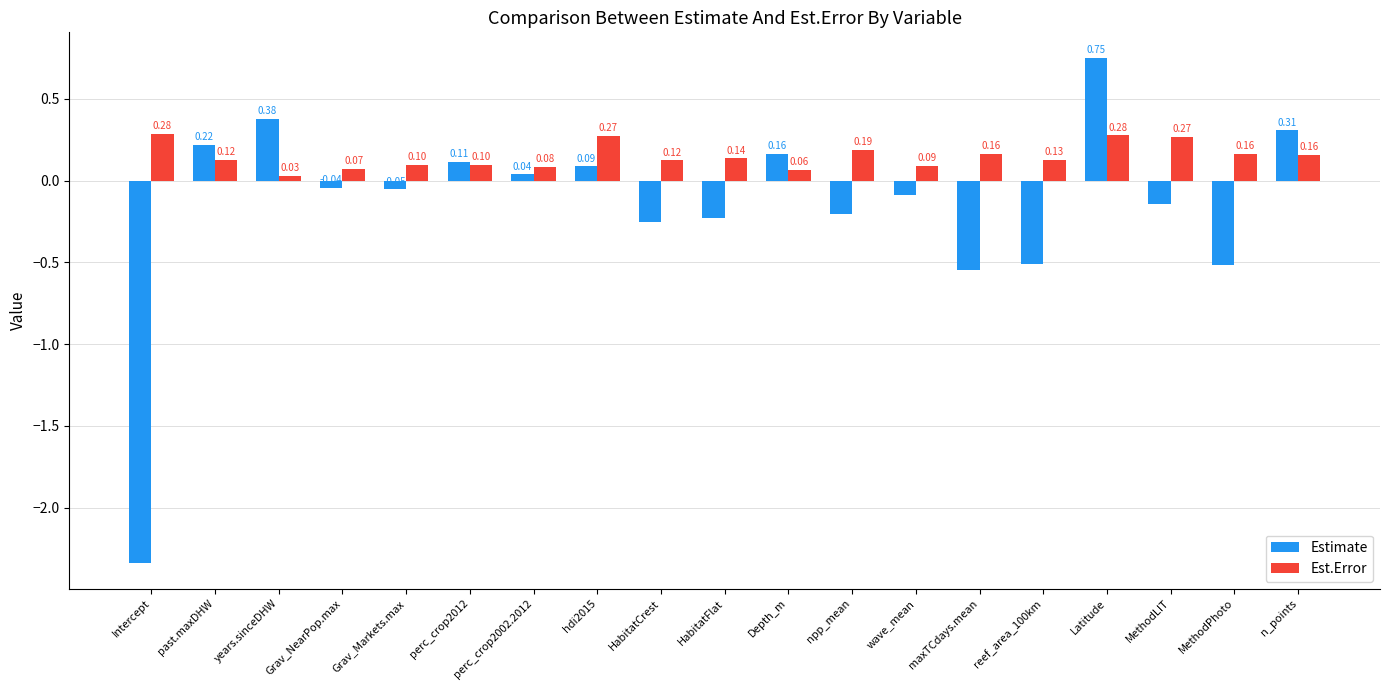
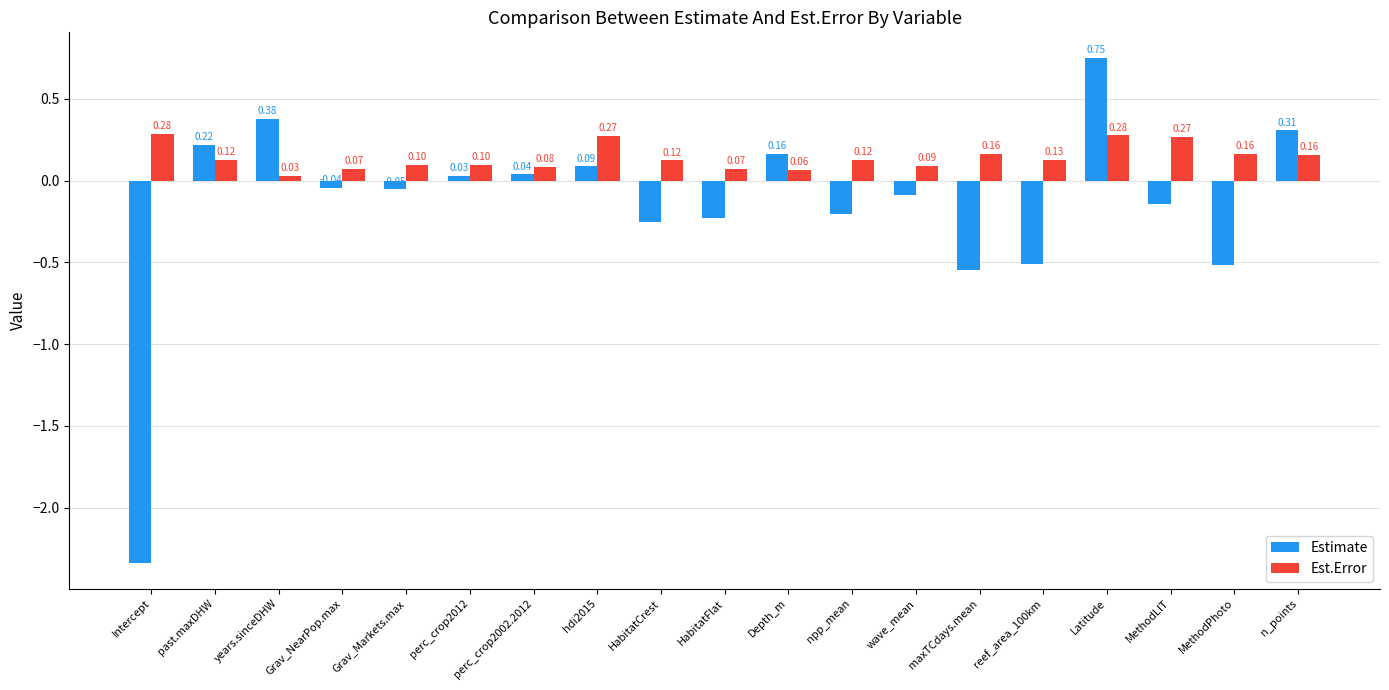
  {
    "Estimate": {
      "past.maxDHW": 0.22,
      "years.sinceDHW": 0.38,
      "Grav_NearPop.max": -0.04,
      "Grav_Markets.max": -0.05,
-     "perc_crop2012": 0.11,
+     "perc_crop2012": 0.03,
      "perc_crop2002.2012": 0.04,
      "hdi2015": 0.09,
      "Depth_m": 0.16,
      "Latitude": 0.75,
      "n_points": 0.31
    },
    "Est.Error": {
      "Intercept": 0.28,
      "past.maxDHW": 0.12,
      "years.sinceDHW": 0.03,
      "Grav_NearPop.max": 0.07,
      "Grav_Markets.max": 0.10,
      "perc_crop2012": 0.10,
      "perc_crop2002.2012": 0.08,
      "hdi2015": 0.27,
      "HabitatCrest": 0.12,
-     "HabitatFlat": 0.14,
+     "HabitatFlat": 0.07,
      "Depth_m": 0.06,
-     "npp_mean": 0.19,
+     "npp_mean": 0.12,
      "wave_mean": 0.09,
      "maxTCdays.mean": 0.16,
      "reef_area_100km": 0.13,
      "Latitude": 0.28,
      "MethodLIT": 0.27,
      "MethodPhoto": 0.16,
      "n_points": 0.16
    }
  }
